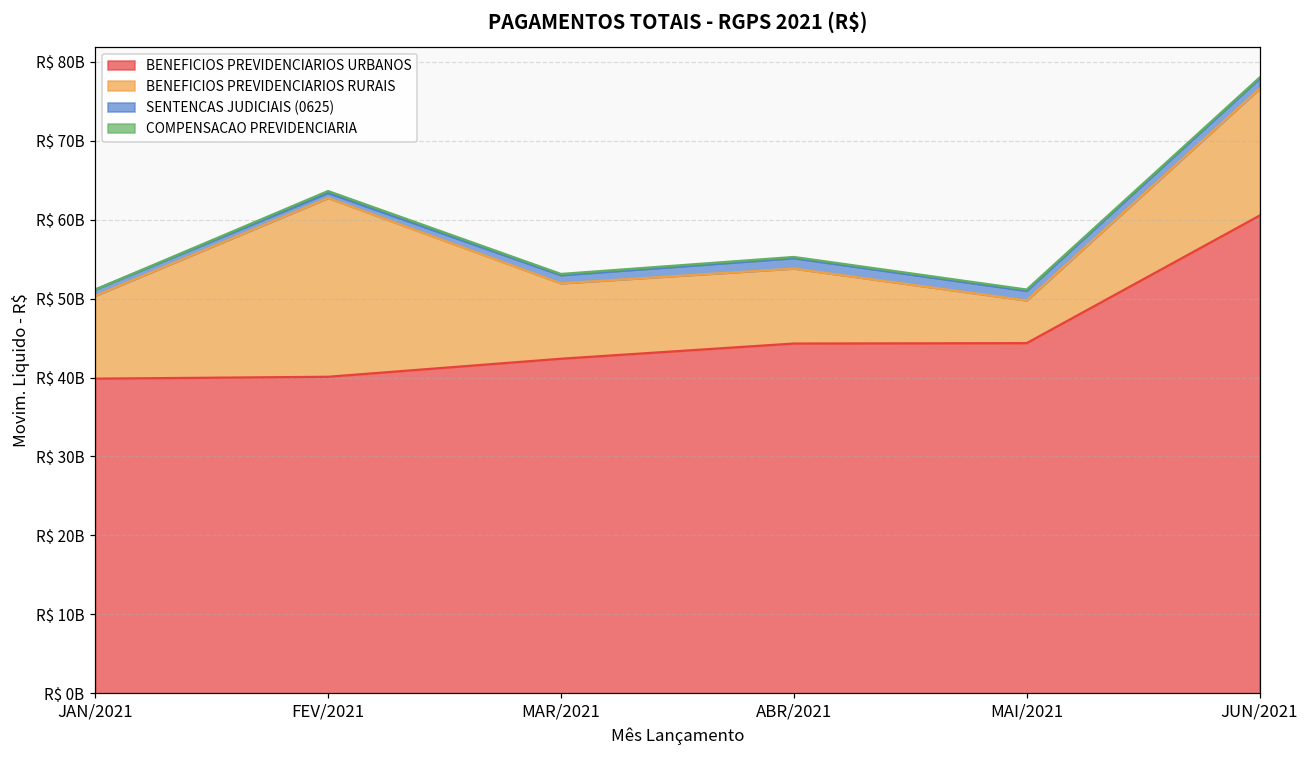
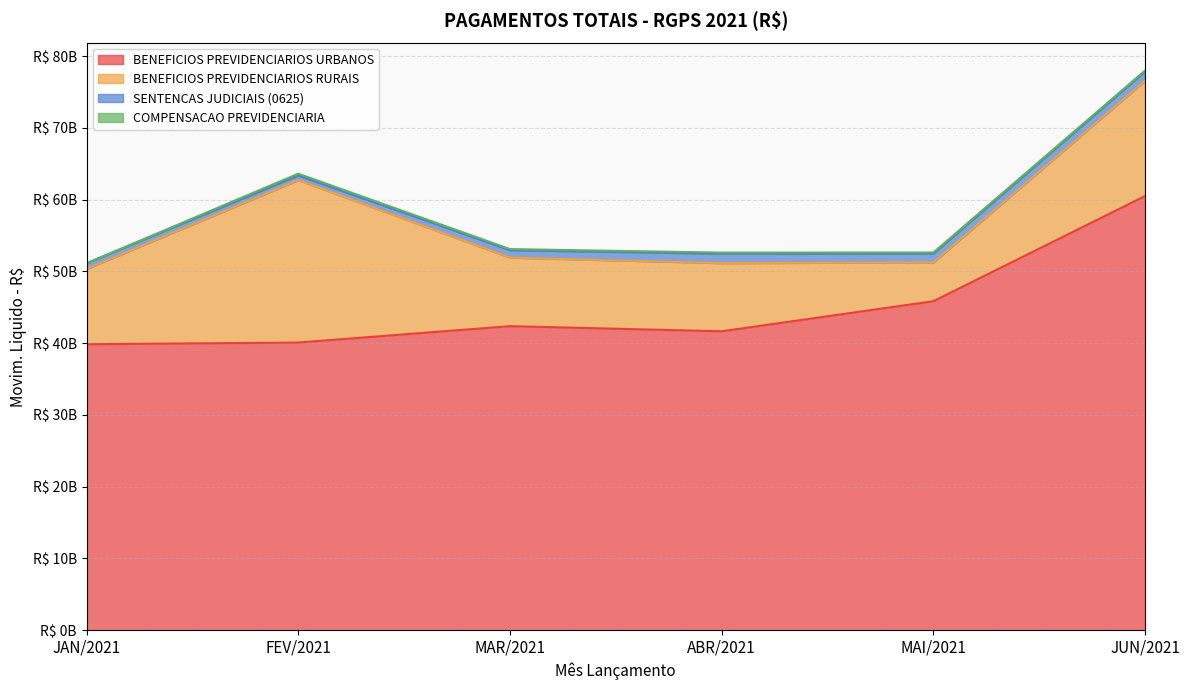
  {
    "BENEFICIOS PREVIDENCIARIOS URBANOS": {
      "JAN/2021": "R$ 40000000000",
      "FEV/2021": "R$ 40000000000",
      "MAR/2021": "R$ 42000000000",
-     "ABR/2021": "R$ 44000000000",
-     "MAI/2021": "R$ 44000000000",
+     "ABR/2021": "R$ 42000000000",
+     "MAI/2021": "R$ 46000000000",
      "JUN/2021": "R$ 61000000000"
    },
    "BENEFICIOS PREVIDENCIARIOS RURAIS": {
      "JAN/2021": "R$ 10000000000",
      "FEV/2021": "R$ 23000000000",
      "MAR/2021": "R$ 10000000000",
      "ABR/2021": "R$ 9000000000",
      "MAI/2021": "R$ 5000000000",
      "JUN/2021": "R$ 16000000000"
    }
  }
